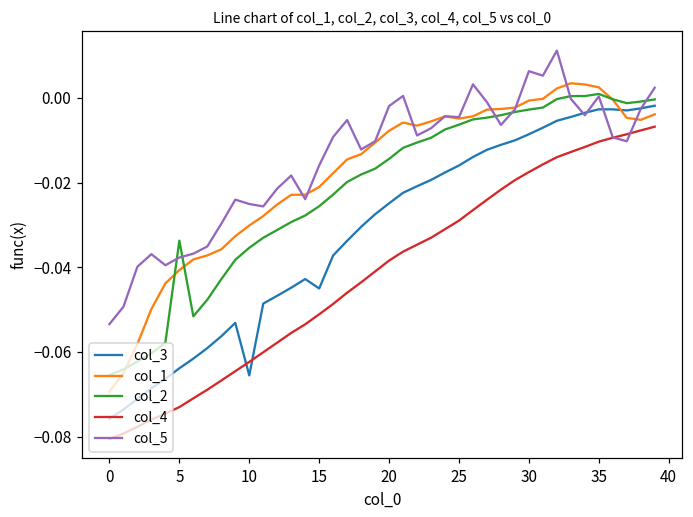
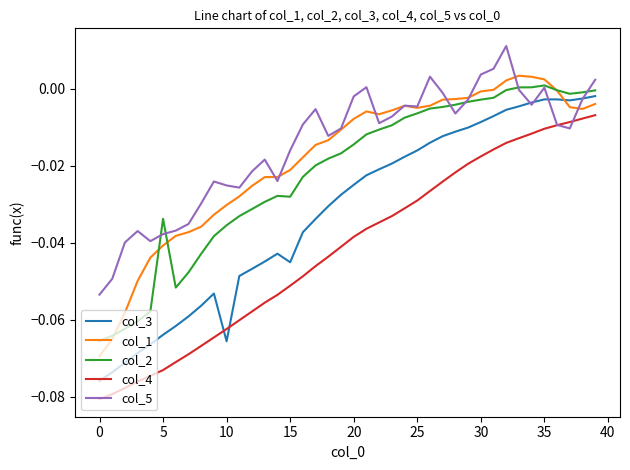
  {
    "col_3": {
      "5": -0.064,
      "10": -0.066,
      "15": -0.045,
      "20": -0.025,
      "25": -0.016,
      "30": -0.009,
      "35": -0.003
    },
    "col_1": {
      "5": -0.041,
      "10": -0.030,
      "15": -0.021,
      "20": -0.008,
      "30": -0.001,
      "35": 0.002
    },
    "col_2": {
      "5": -0.034,
      "10": -0.035,
-     "15": -0.026,
+     "15": -0.028,
      "20": -0.014,
      "25": -0.006,
      "30": -0.003
    },
    "col_4": {
      "5": -0.073,
      "10": -0.062,
      "15": -0.051,
      "20": -0.038,
      "25": -0.029,
      "30": -0.018,
      "35": -0.010
    },
    "col_5": {
      "0": -0.053,
      "5": -0.038,
      "10": -0.025,
      "15": -0.016,
      "20": -0.002,
-     "30": 0.006
+     "30": 0.004
    }
  }
